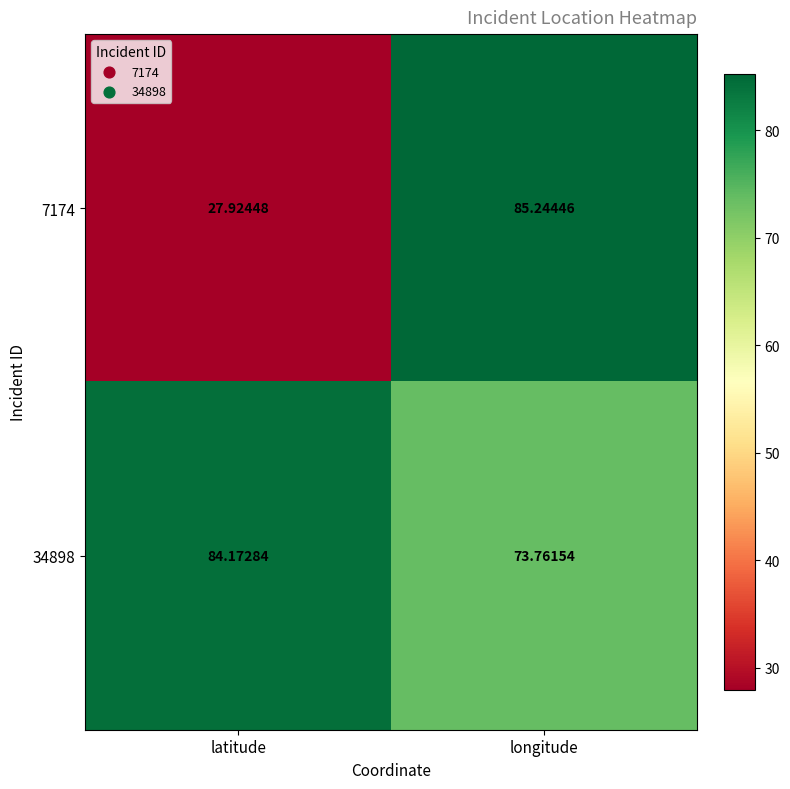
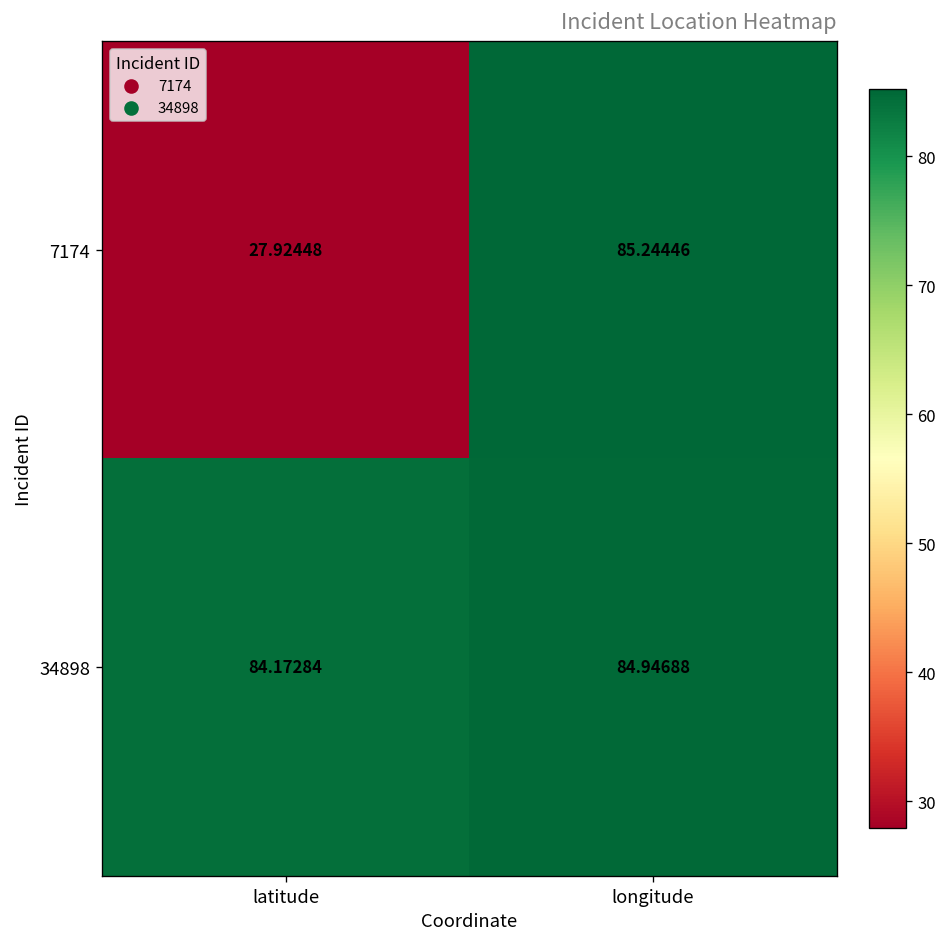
  {
    "7174": {
      "latitude": 27.92448,
      "longitude": 85.24446
    },
    "34898": {
      "latitude": 84.17284,
-     "longitude": 73.76154
+     "longitude": 84.94688
    }
  }
